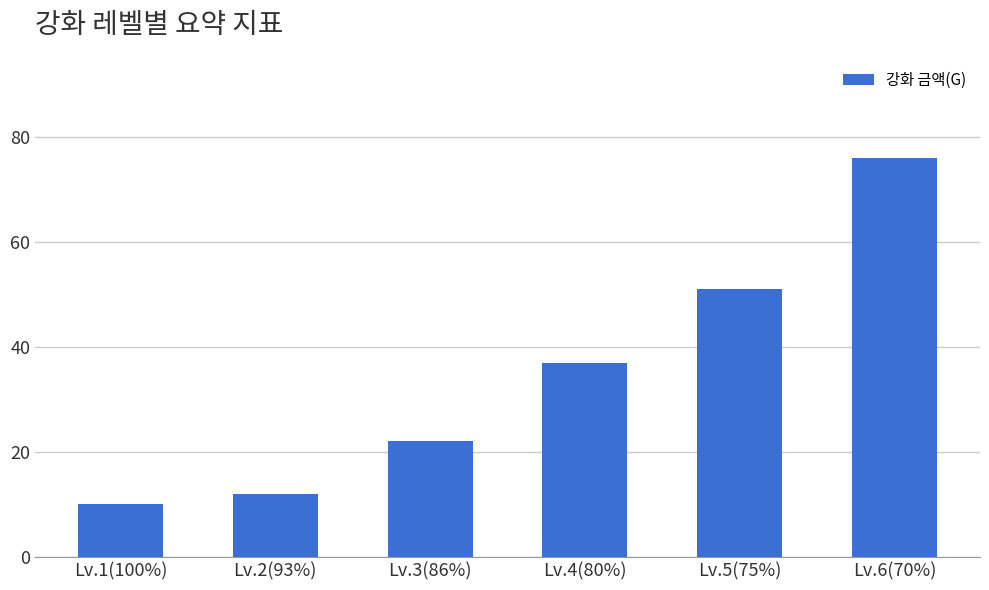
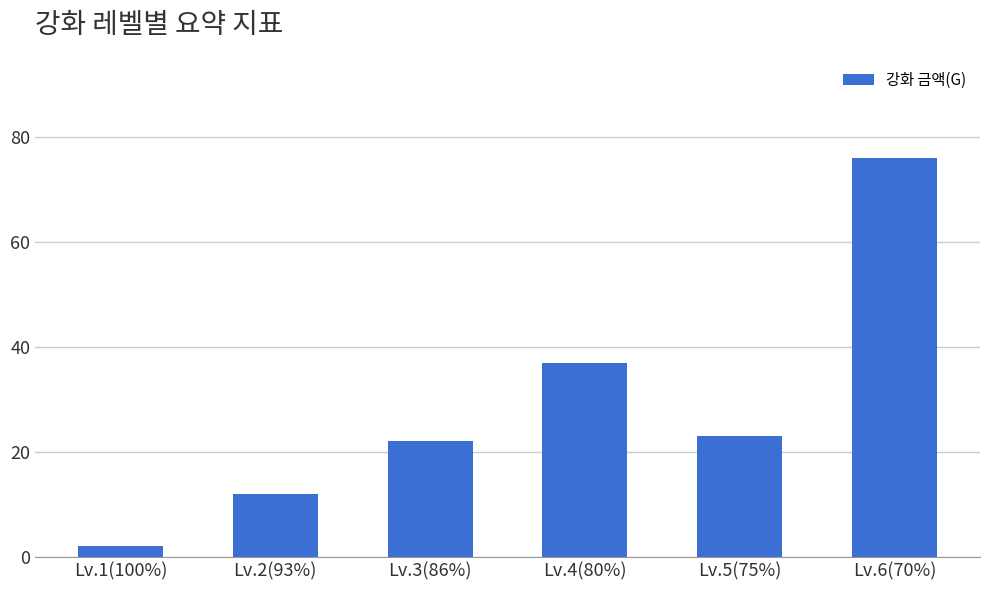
  {
-   "Lv.1(100%)": 10,
+   "Lv.1(100%)": 2,
    "Lv.2(93%)": 12,
    "Lv.3(86%)": 22,
    "Lv.4(80%)": 37,
-   "Lv.5(75%)": 51,
+   "Lv.5(75%)": 23,
    "Lv.6(70%)": 76
  }
